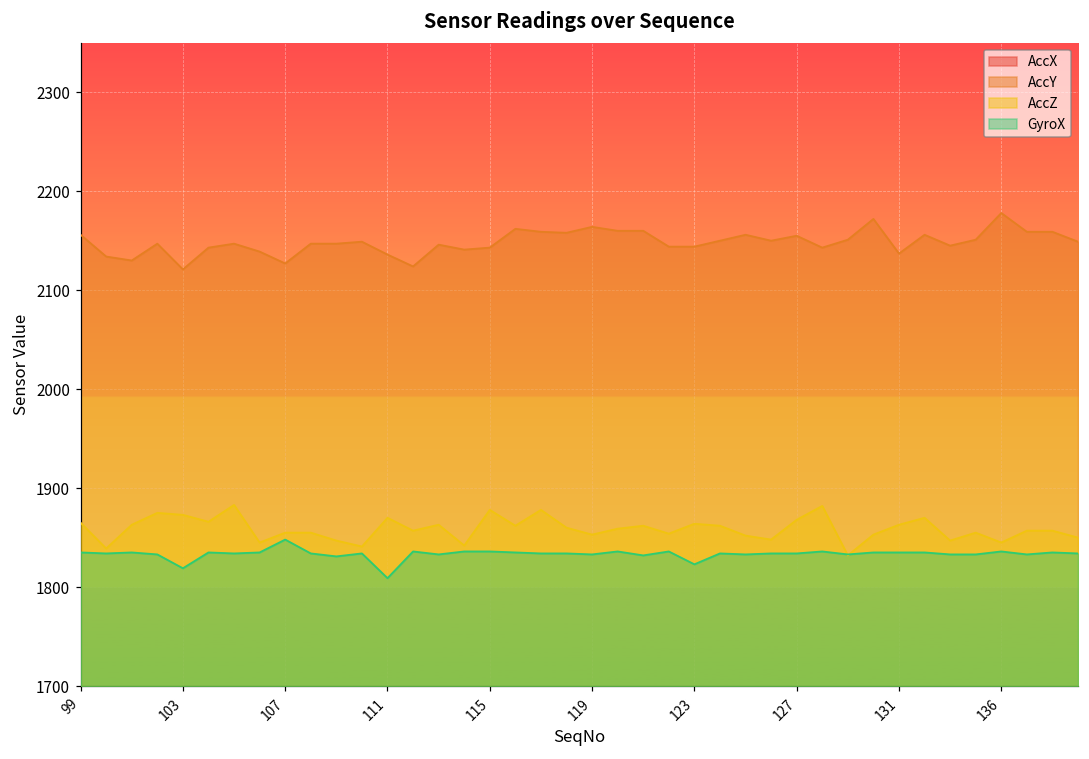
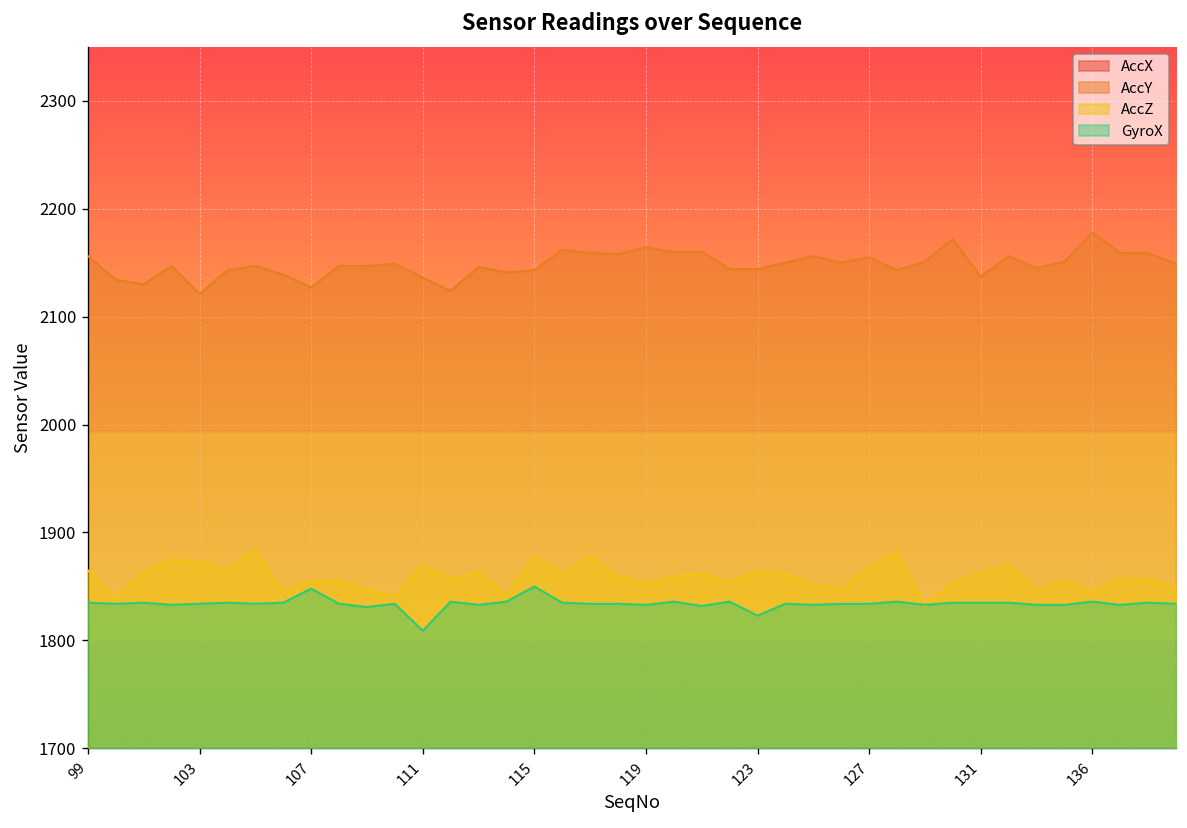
  {
    "GyroX": {
      "99": 1840,
-     "103": 1820,
+     "103": 1830,
      "107": 1850,
      "111": 1810,
-     "115": 1840,
+     "115": 1850,
      "119": 1830,
      "123": 1820,
      "127": 1830,
      "131": 1840,
      "136": 1840
    }
  }
